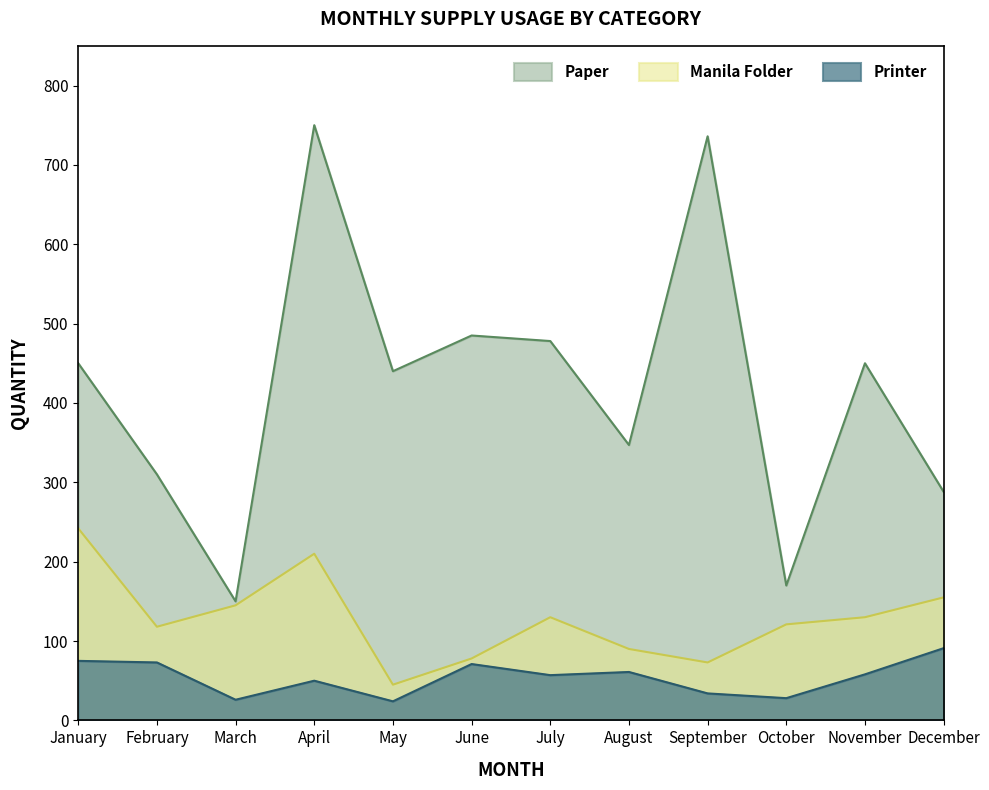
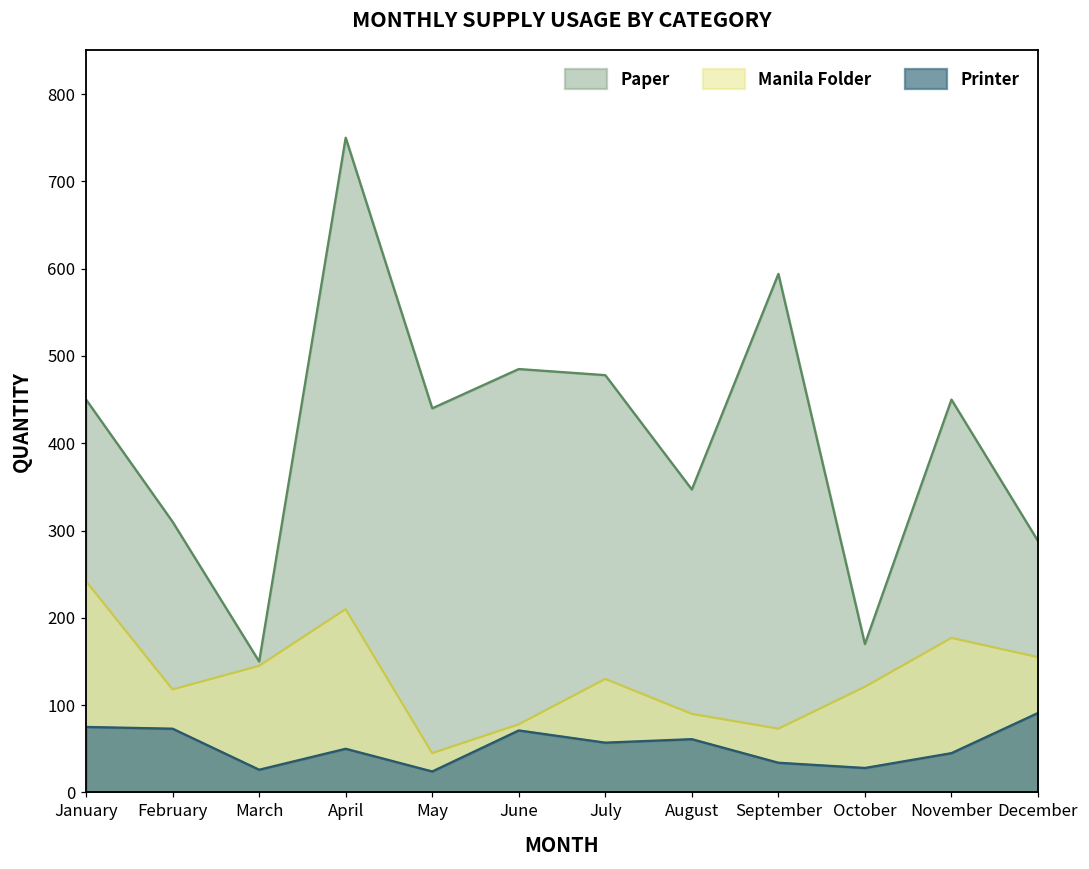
  {
    "Paper": {
      "January": 450,
      "February": 310,
      "March": 150,
      "April": 750,
      "May": 440,
      "June": 490,
      "July": 480,
      "August": 350,
-     "September": 740,
+     "September": 590,
      "October": 170,
      "November": 450,
      "December": 290
    },
    "Manila Folder": {
      "January": 240,
      "February": 120,
      "March": 150,
      "April": 210,
      "May": 50,
      "June": 80,
      "July": 130,
      "August": 90,
      "September": 70,
      "October": 120,
-     "November": 130,
+     "November": 180,
      "December": 160
    },
    "Printer": {
      "January": 80,
      "February": 70,
      "March": 30,
      "April": 50,
      "May": 20,
      "June": 70,
      "July": 60,
      "August": 60,
      "September": 30,
      "October": 30,
-     "November": 60,
+     "November": 50,
      "December": 90
    }
  }
